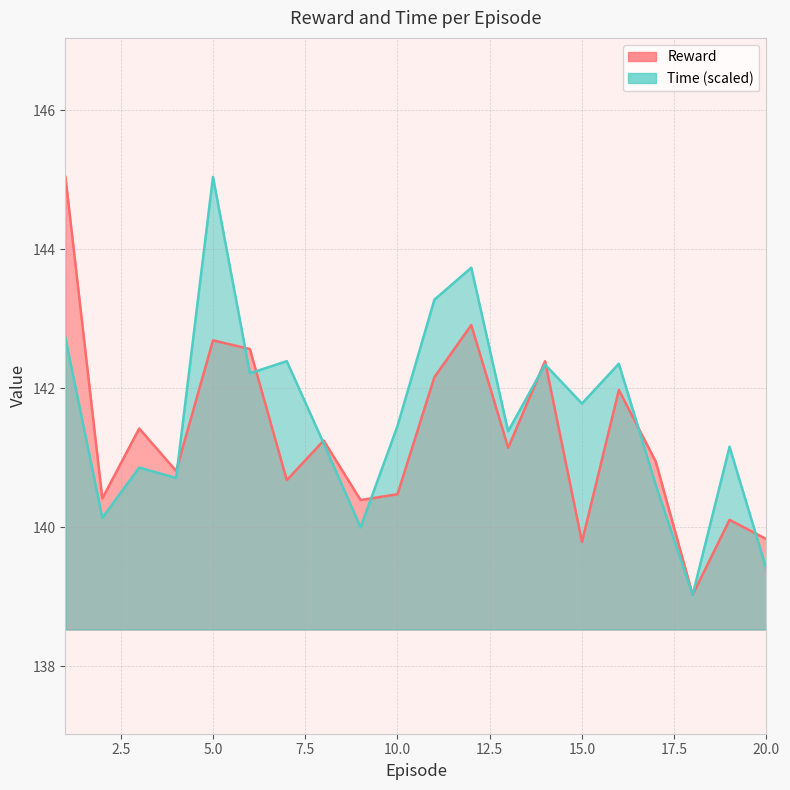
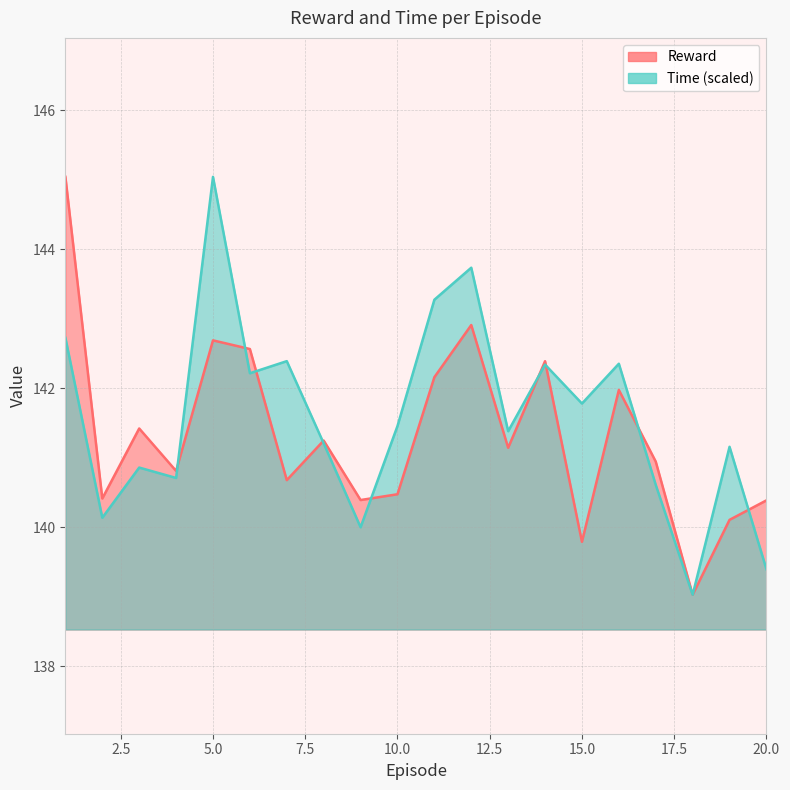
  {
    "Reward": {
      "5.0": 142.7,
      "10.0": 140.5,
      "15.0": 139.8,
-     "20.0": 139.8
+     "20.0": 140.4
    },
    "Time (scaled)": {
      "5.0": 145.0,
      "10.0": 141.5,
      "15.0": 141.8,
      "20.0": 139.4
    }
  }
